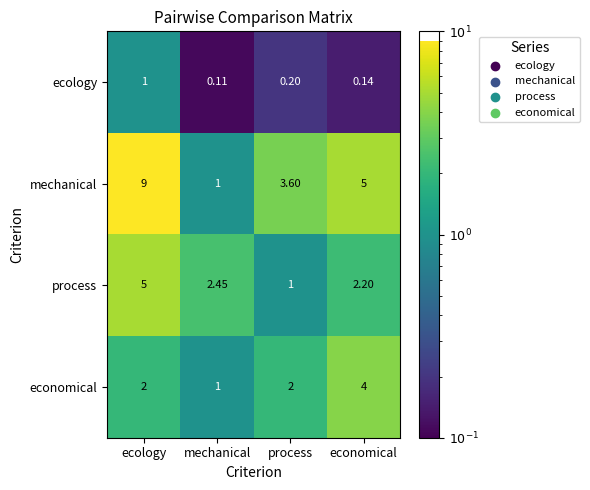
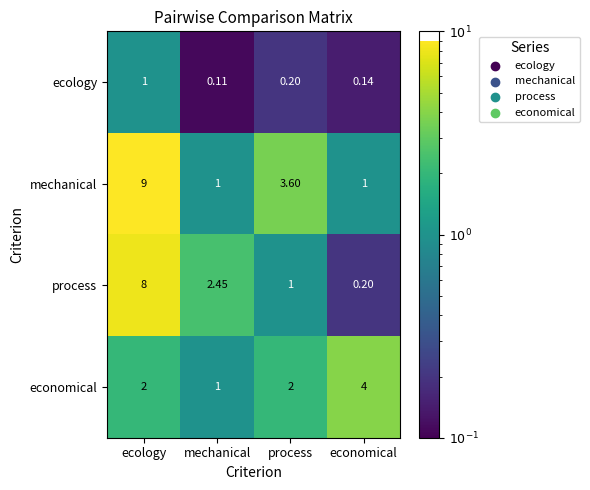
  {
    "ecology": {
      "ecology": 1,
      "mechanical": 0.11,
      "process": 0.20,
      "economical": 0.14
    },
    "mechanical": {
      "ecology": 9,
      "mechanical": 1,
      "process": 3.60,
-     "economical": 5
+     "economical": 1
    },
    "process": {
-     "ecology": 5,
+     "ecology": 8,
      "mechanical": 2.45,
      "process": 1,
-     "economical": 2.20
+     "economical": 0.20
    },
    "economical": {
      "ecology": 2,
      "mechanical": 1,
      "process": 2,
      "economical": 4
    }
  }
